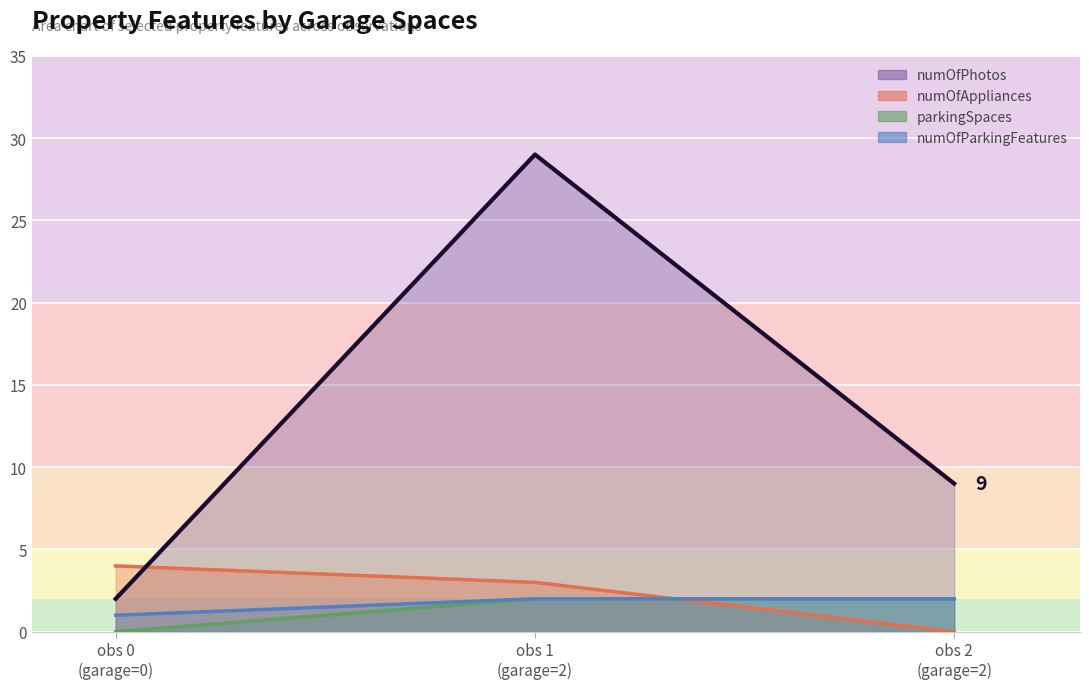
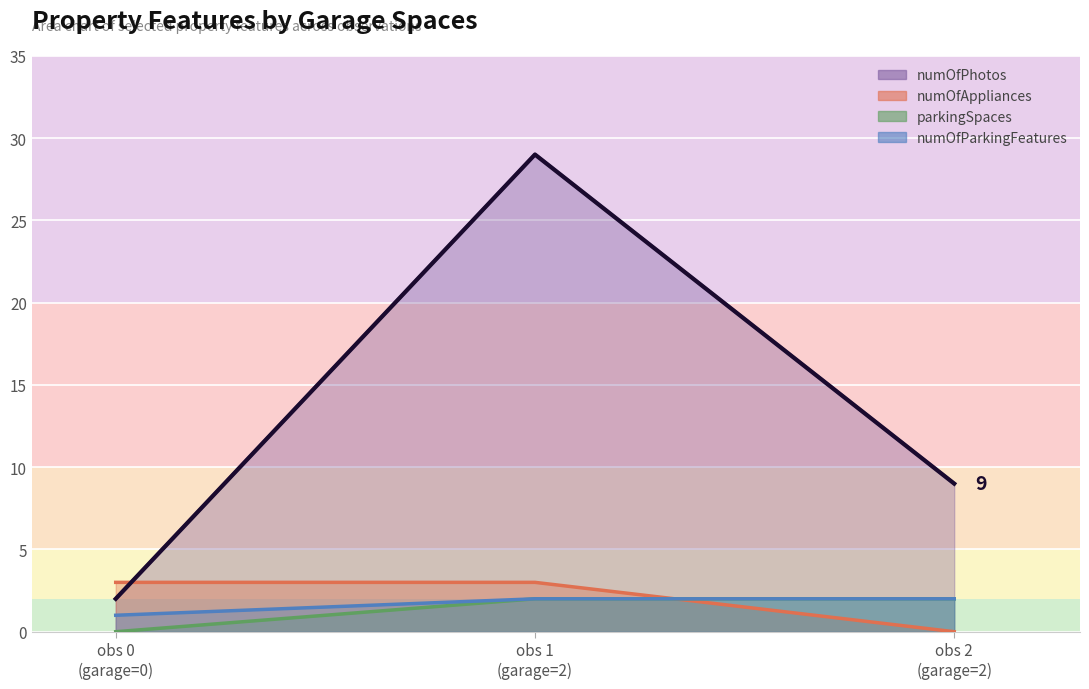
  {
    "numOfAppliances": {
-     "obs 0 (garage=0)": 4,
+     "obs 0 (garage=0)": 3,
      "obs 1 (garage=2)": 3,
      "obs 2 (garage=2)": 0
    }
  }
